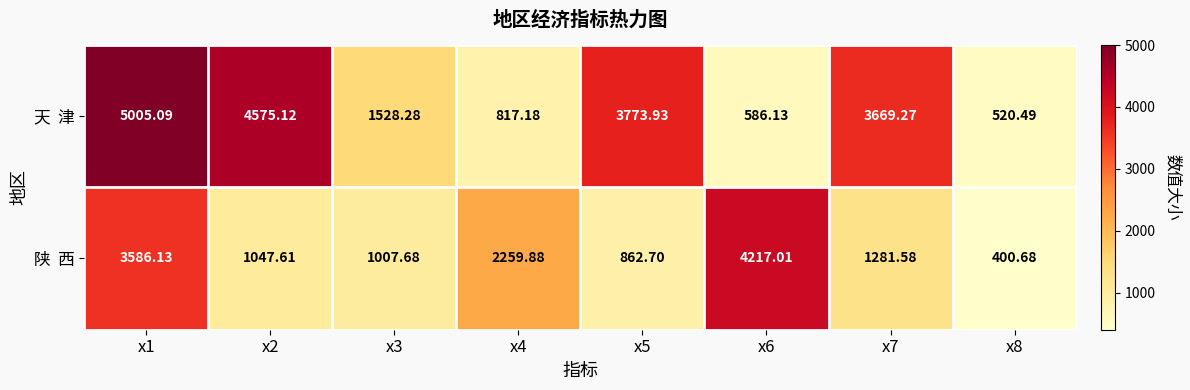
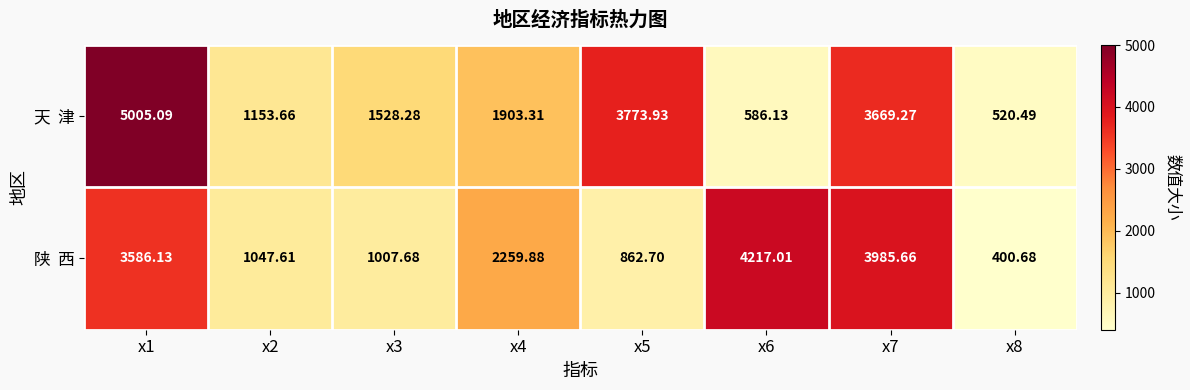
  {
    "天 津": {
      "x1": 5005.09,
-     "x2": 4575.12,
+     "x2": 1153.66,
      "x3": 1528.28,
-     "x4": 817.18,
+     "x4": 1903.31,
      "x5": 3773.93,
      "x6": 586.13,
      "x7": 3669.27,
      "x8": 520.49
    },
    "陕 西": {
      "x1": 3586.13,
      "x2": 1047.61,
      "x3": 1007.68,
      "x4": 2259.88,
      "x5": 862.70,
      "x6": 4217.01,
-     "x7": 1281.58,
+     "x7": 3985.66,
      "x8": 400.68
    }
  }
